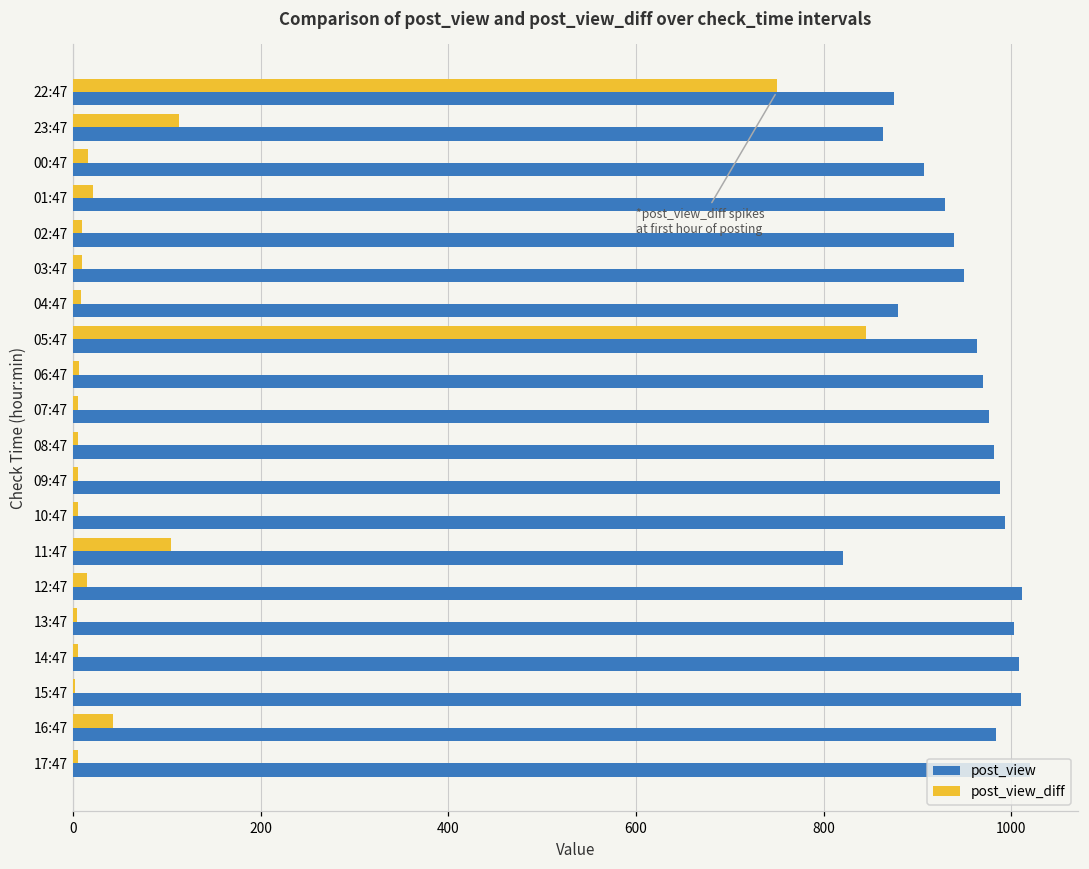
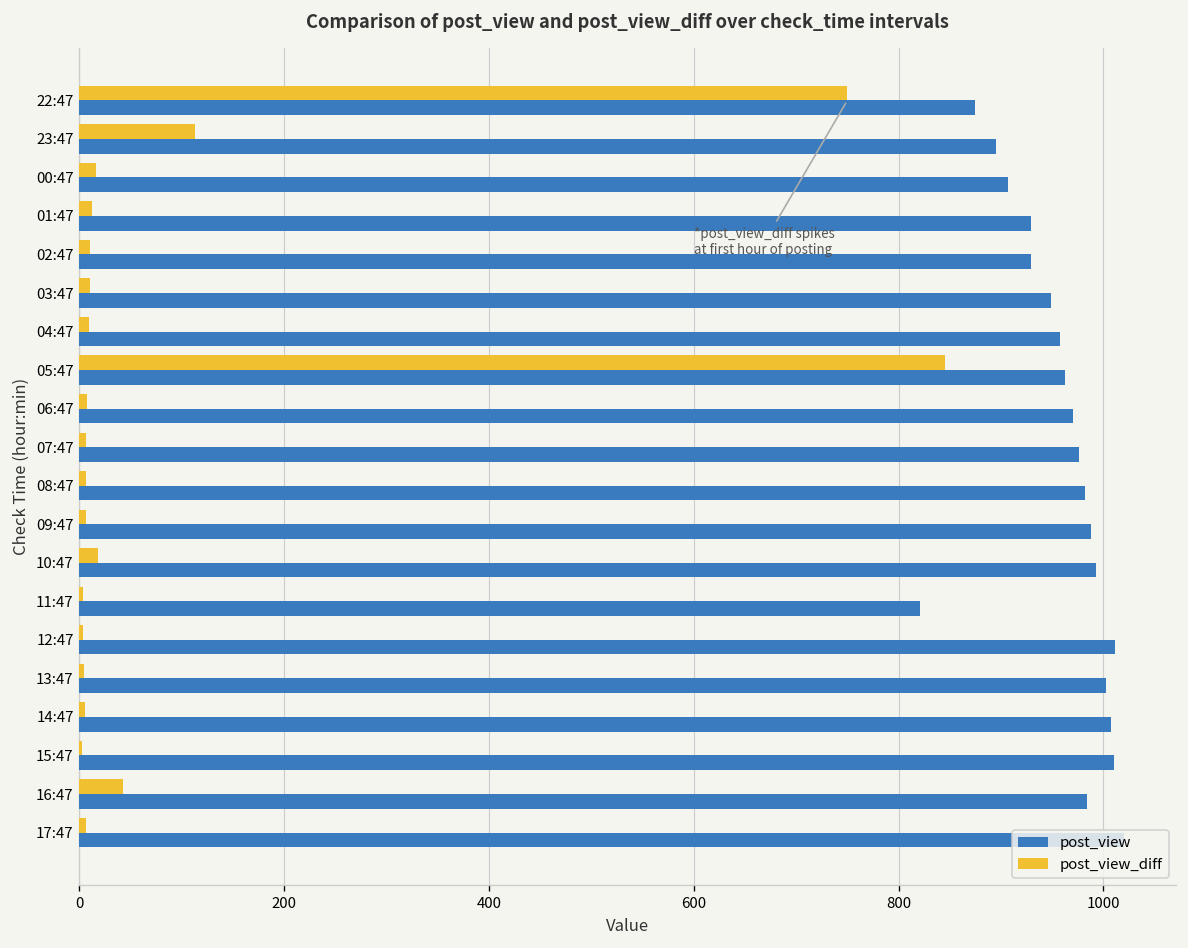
  {
    "post_view": {
      "22:47": 880,
-     "23:47": 860,
+     "23:47": 900,
      "00:47": 910,
      "01:47": 930,
-     "02:47": 940,
+     "02:47": 930,
      "03:47": 950,
-     "04:47": 880,
+     "04:47": 960,
      "05:47": 960,
      "06:47": 970,
      "07:47": 980,
      "08:47": 980,
      "09:47": 990,
      "10:47": 990,
      "11:47": 820,
      "12:47": 1010,
      "13:47": 1000,
      "14:47": 1010,
      "15:47": 1010,
      "16:47": 980
    },
    "post_view_diff": {
      "22:47": 750,
      "23:47": 110,
      "00:47": 20,
-     "01:47": 20,
+     "01:47": 10,
      "02:47": 10,
      "03:47": 10,
      "04:47": 10,
      "05:47": 850,
      "06:47": 10,
      "07:47": 10,
      "08:47": 10,
      "09:47": 10,
-     "10:47": 10,
-     "11:47": 110,
-     "12:47": 20,
+     "10:47": 20,
+     "11:47": 0,
+     "12:47": 0,
      "13:47": 0,
      "14:47": 10,
      "16:47": 40,
      "17:47": 10
    }
  }
